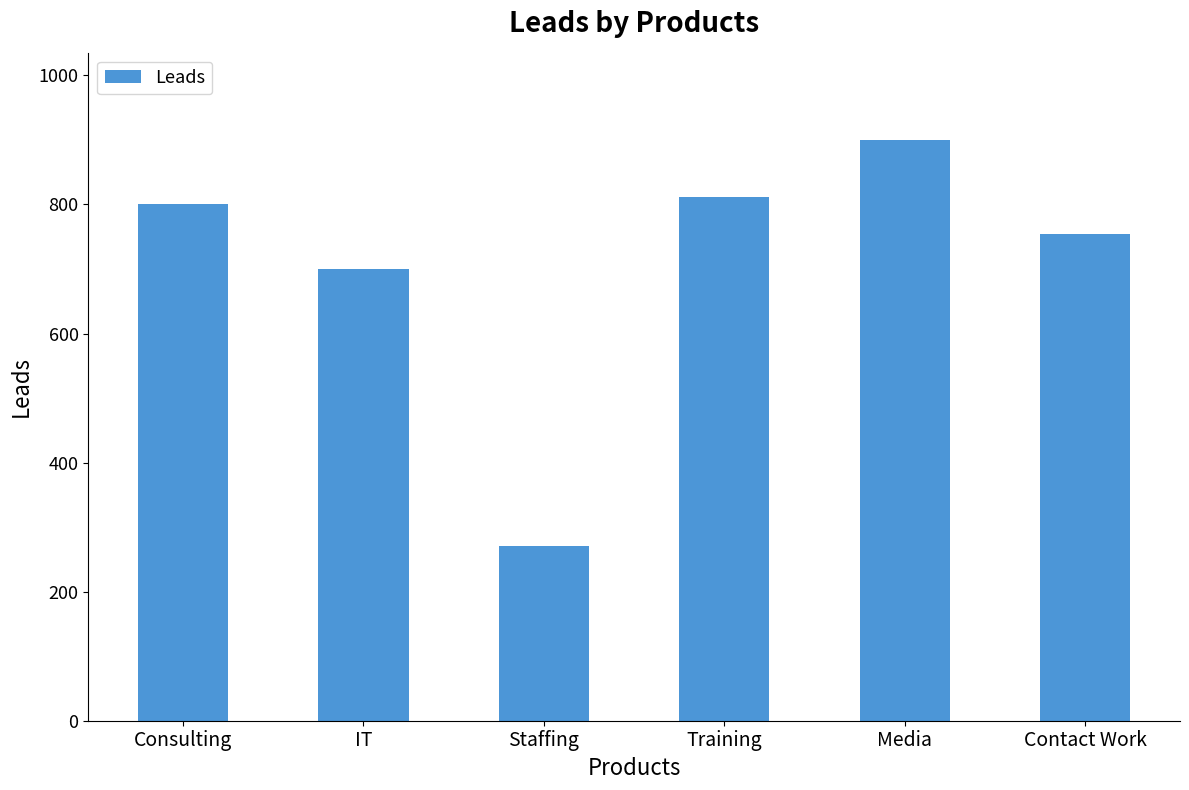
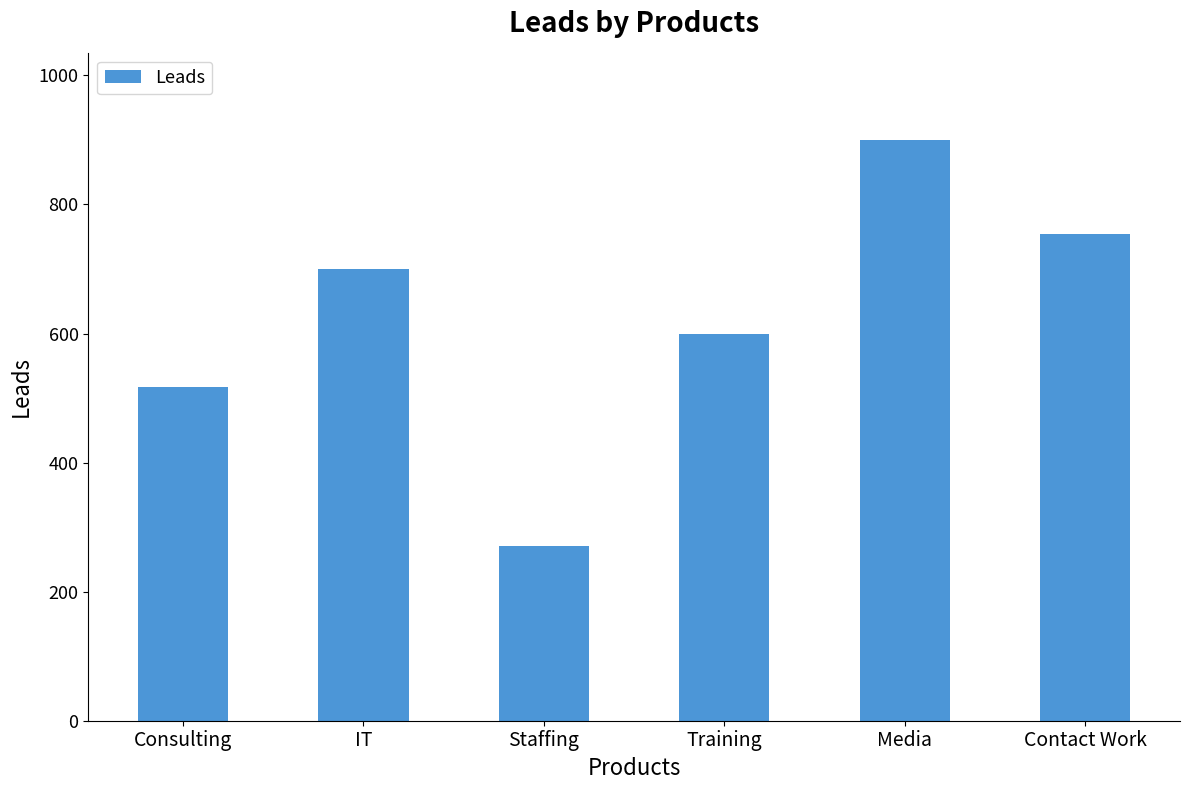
  {
-   "Consulting": 800,
+   "Consulting": 520,
    "IT": 700,
    "Staffing": 270,
-   "Training": 810,
+   "Training": 600,
    "Media": 900,
    "Contact Work": 760
  }
